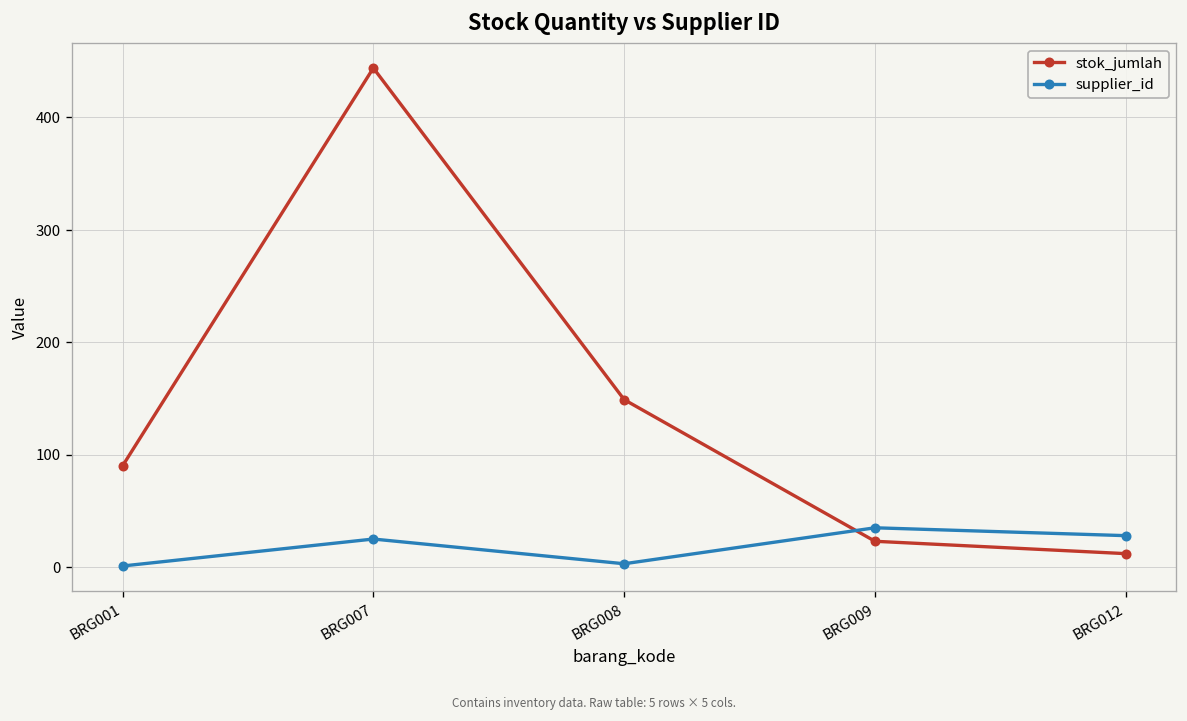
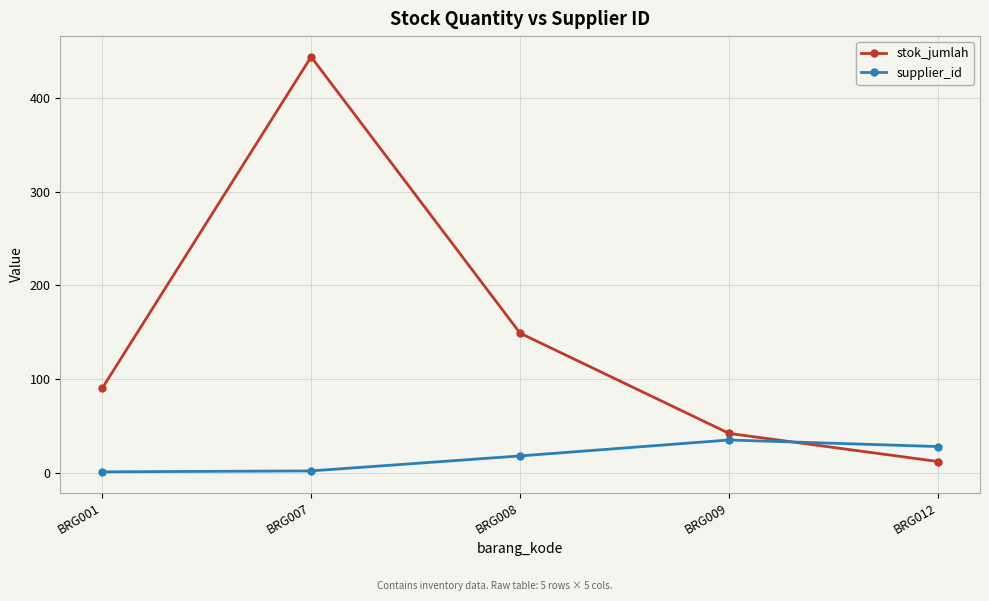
  {
    "stok_jumlah": {
      "BRG001": 90,
      "BRG007": 440,
      "BRG008": 150,
-     "BRG009": 20,
+     "BRG009": 40,
      "BRG012": 10
    },
    "supplier_id": {
      "BRG001": 0,
-     "BRG007": 30,
-     "BRG008": 0,
+     "BRG007": 0,
+     "BRG008": 20,
      "BRG009": 40,
      "BRG012": 30
    }
  }
